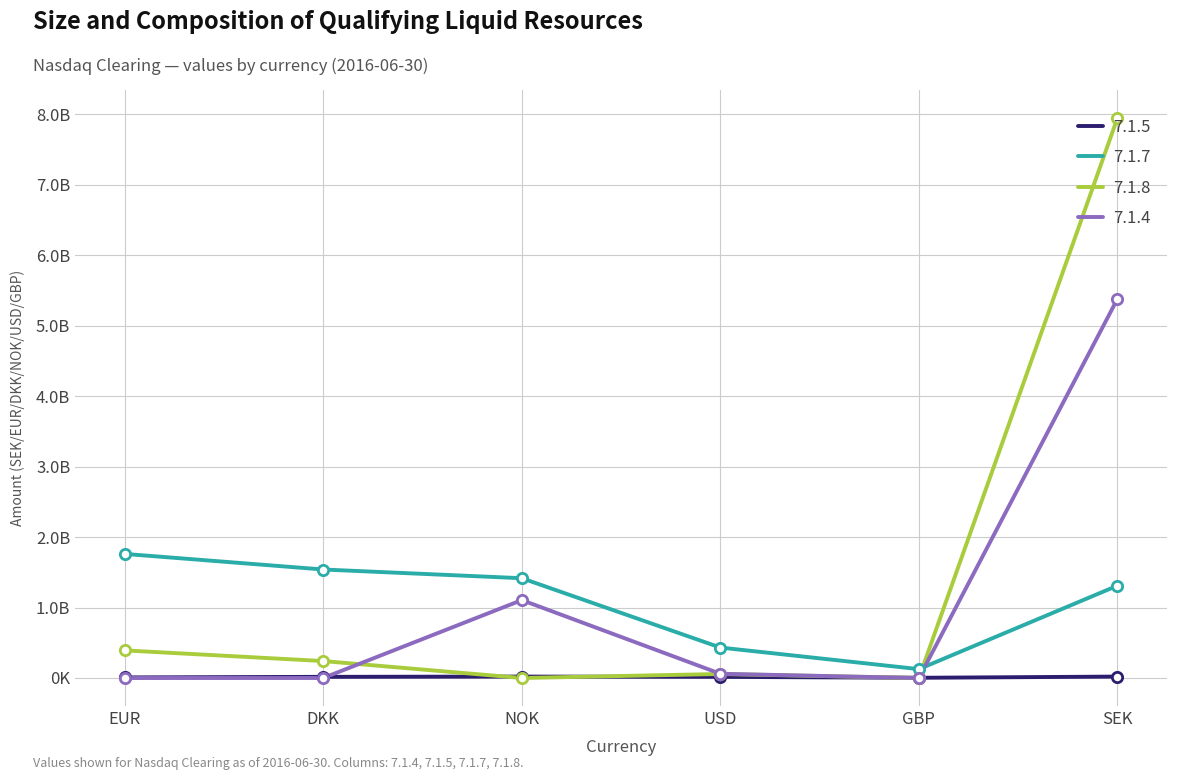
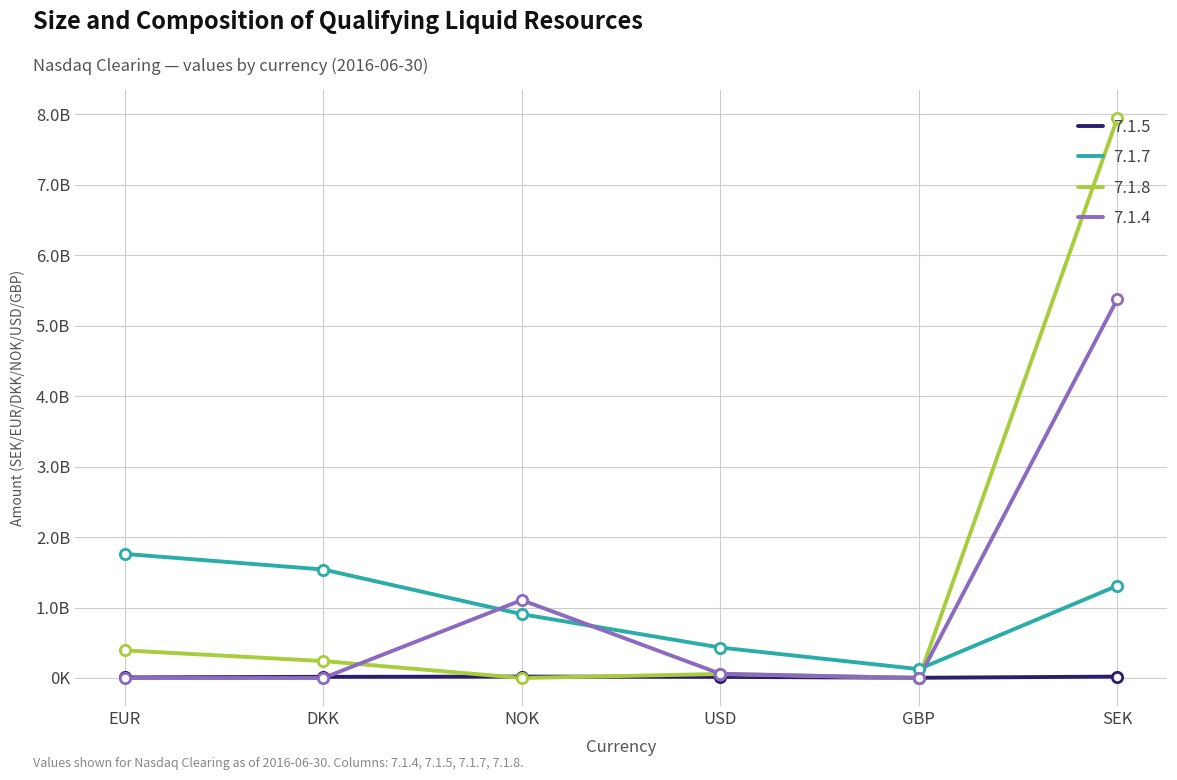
  {
    "7.1.5": {
      "USD": 0,
      "SEK": 0
    },
    "7.1.7": {
      "EUR": 1800000000,
      "DKK": 1500000000,
-     "NOK": 1400000000,
+     "NOK": 900000000,
      "USD": 400000000,
      "GBP": 100000000,
      "SEK": 1300000000
    },
    "7.1.8": {
      "EUR": 400000000,
      "DKK": 200000000,
      "SEK": 7900000000
    },
    "7.1.4": {
      "NOK": 1100000000,
      "SEK": 5400000000
    }
  }
